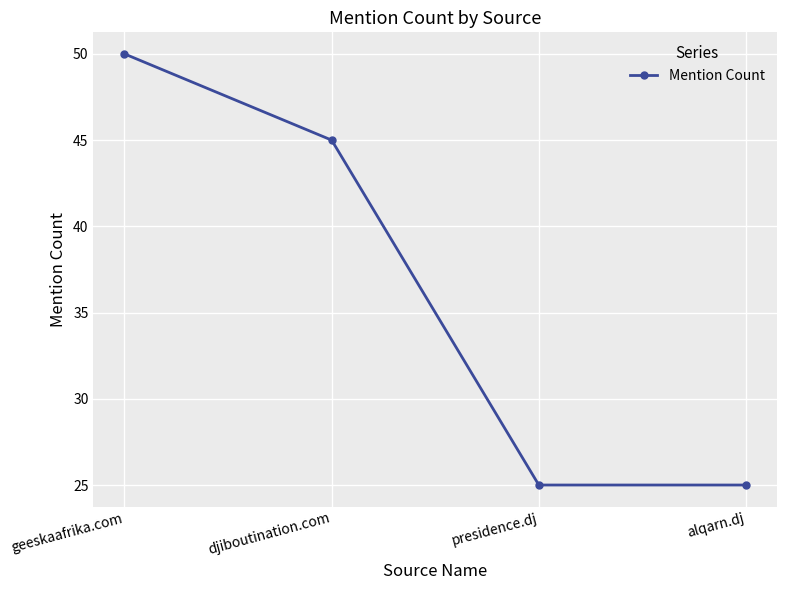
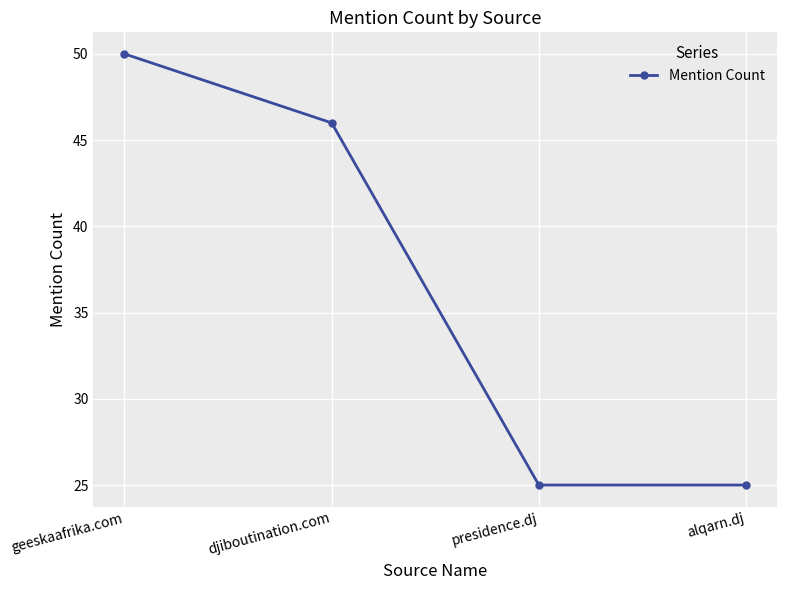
  {
    "geeskaafrika.com": 50,
-   "djiboutination.com": 45,
+   "djiboutination.com": 46,
    "presidence.dj": 25,
    "alqarn.dj": 25
  }
